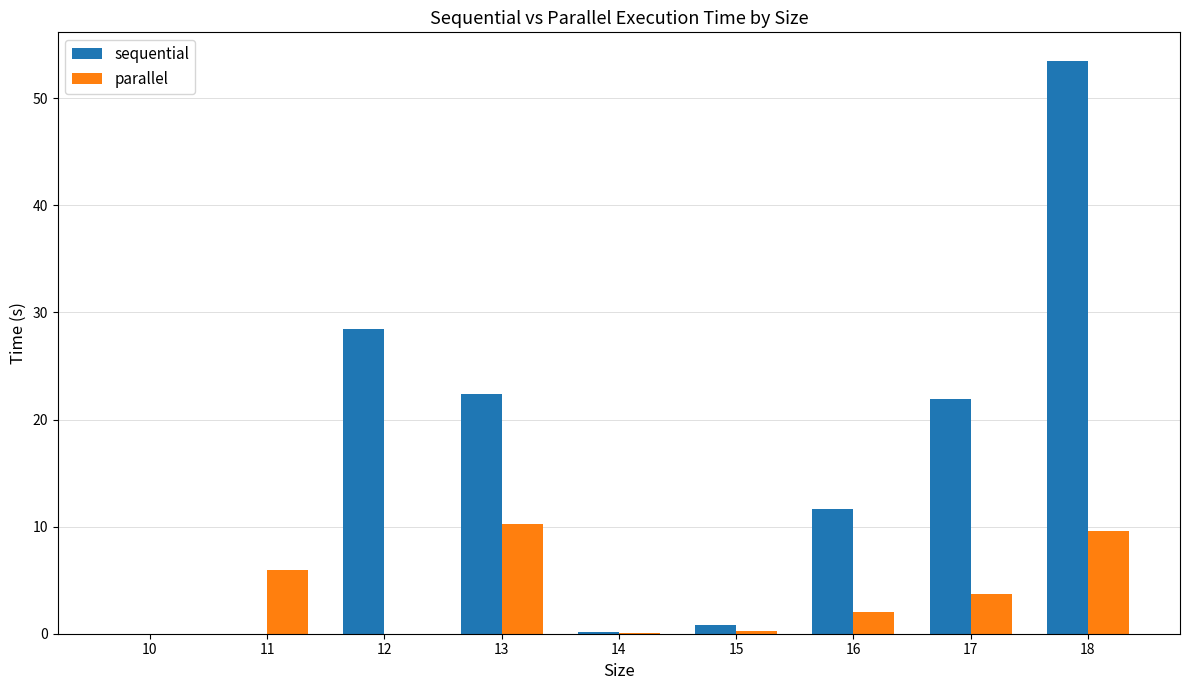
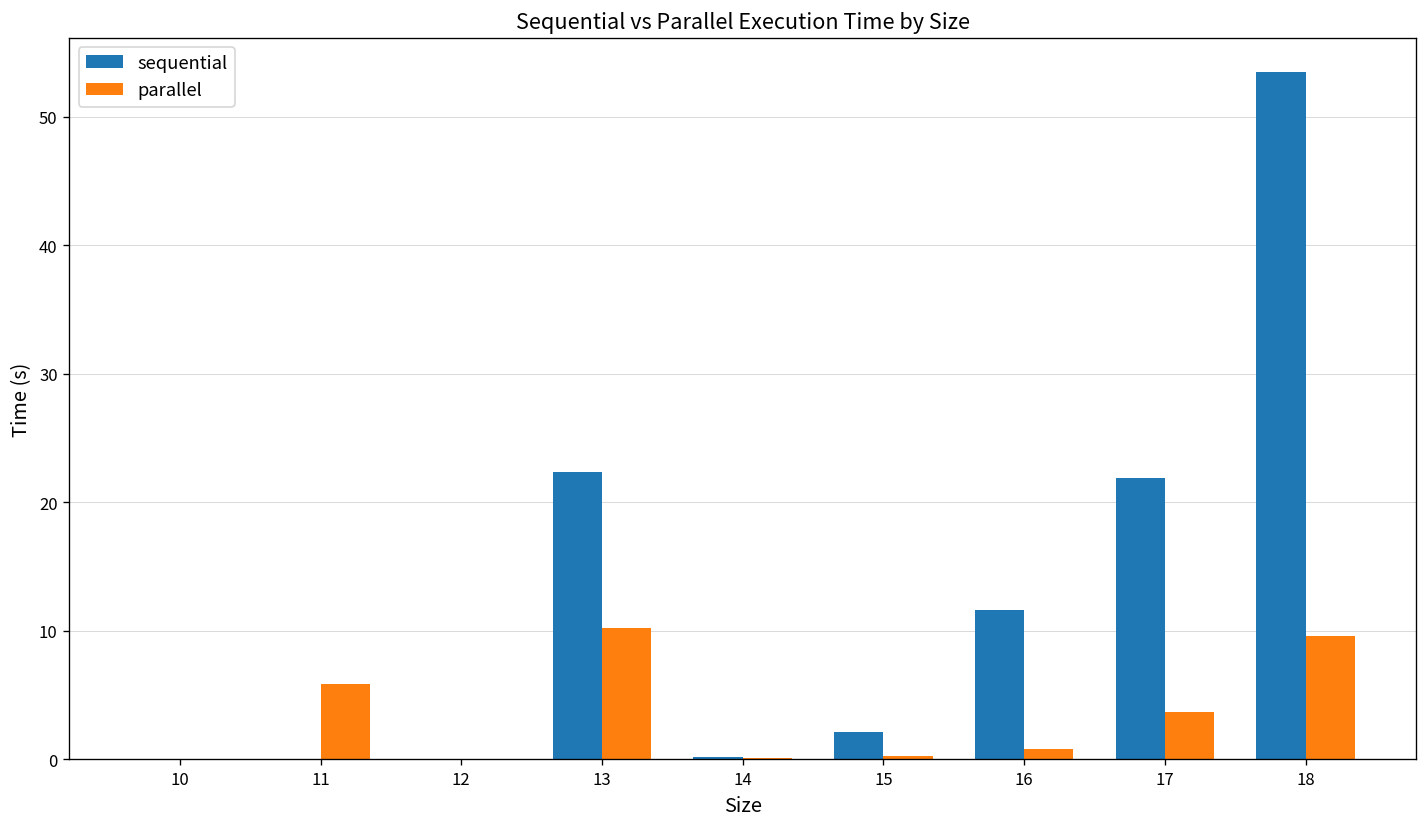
  {
    "sequential": {
-     "12": 28.5,
+     "12": 0.0,
      "13": 22.4,
-     "15": 0.8,
+     "15": 2.1,
      "16": 11.7,
      "17": 21.9,
      "18": 53.5
    },
    "parallel": {
      "11": 5.9,
      "13": 10.3,
      "15": 0.3,
-     "16": 2.0,
+     "16": 0.8,
      "17": 3.7,
      "18": 9.6
    }
  }
